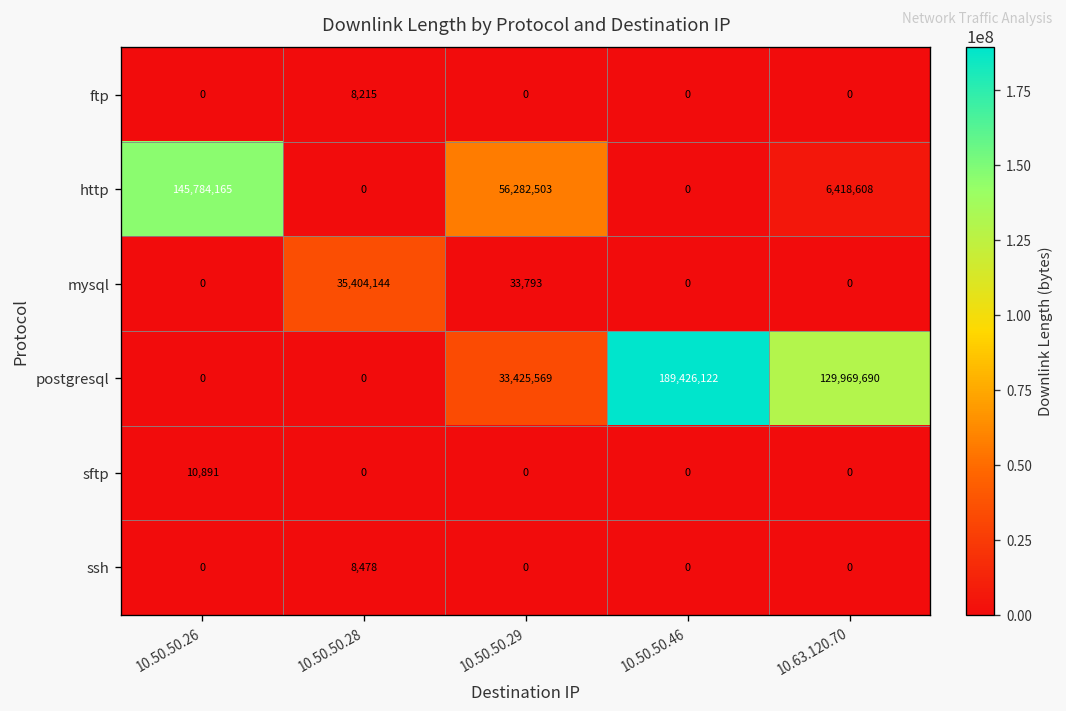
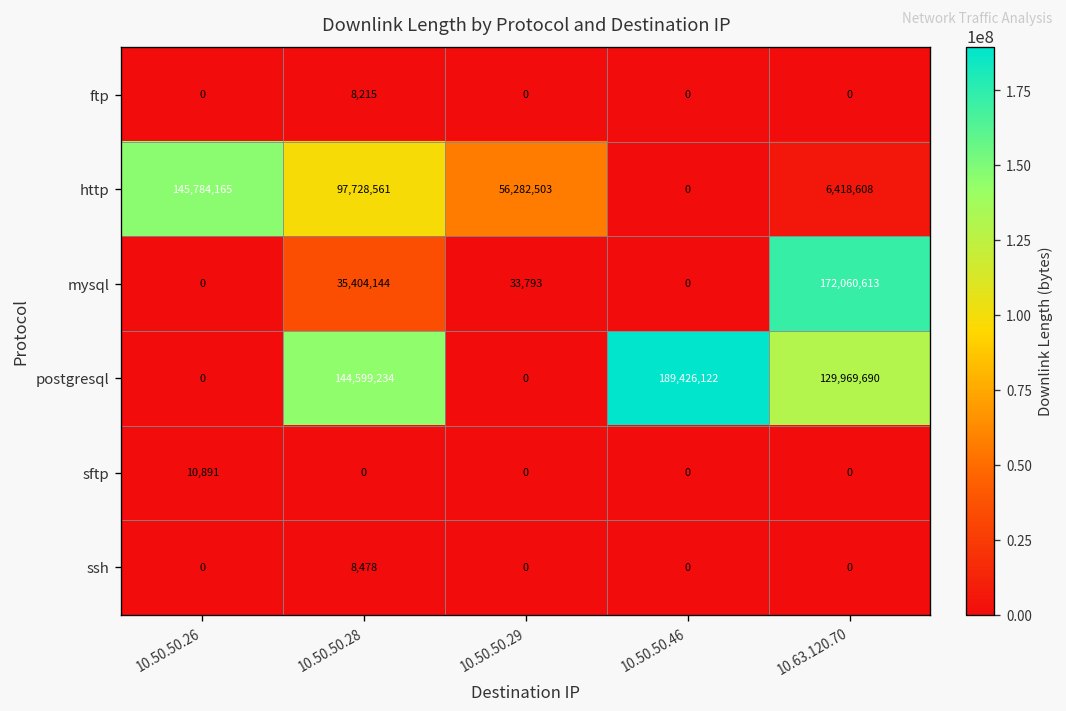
  {
    "ftp": {
      "10.50.50.26": "0",
      "10.50.50.28": "8,215",
      "10.50.50.29": "0",
      "10.50.50.46": "0",
      "10.63.120.70": "0"
    },
    "http": {
      "10.50.50.26": "145,784,165",
-     "10.50.50.28": "0",
+     "10.50.50.28": "97,728,561",
      "10.50.50.29": "56,282,503",
      "10.50.50.46": "0",
      "10.63.120.70": "6,418,608"
    },
    "mysql": {
      "10.50.50.26": "0",
      "10.50.50.28": "35,404,144",
      "10.50.50.29": "33,793",
      "10.50.50.46": "0",
-     "10.63.120.70": "0"
+     "10.63.120.70": "172,060,613"
    },
    "postgresql": {
      "10.50.50.26": "0",
-     "10.50.50.28": "0",
-     "10.50.50.29": "33,425,569",
+     "10.50.50.28": "144,599,234",
+     "10.50.50.29": "0",
      "10.50.50.46": "189,426,122",
      "10.63.120.70": "129,969,690"
    },
    "sftp": {
      "10.50.50.26": "10,891",
      "10.50.50.28": "0",
      "10.50.50.29": "0",
      "10.50.50.46": "0",
      "10.63.120.70": "0"
    },
    "ssh": {
      "10.50.50.26": "0",
      "10.50.50.28": "8,478",
      "10.50.50.29": "0",
      "10.50.50.46": "0",
      "10.63.120.70": "0"
    }
  }
